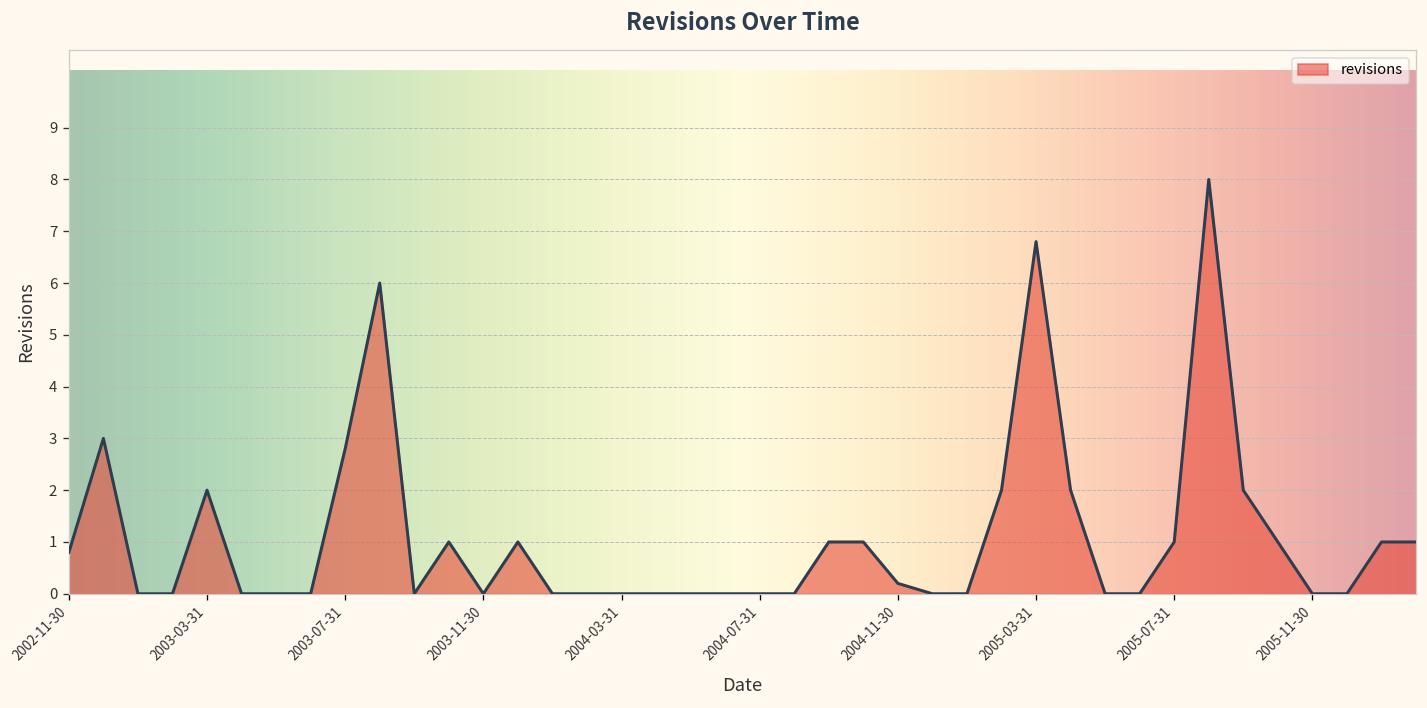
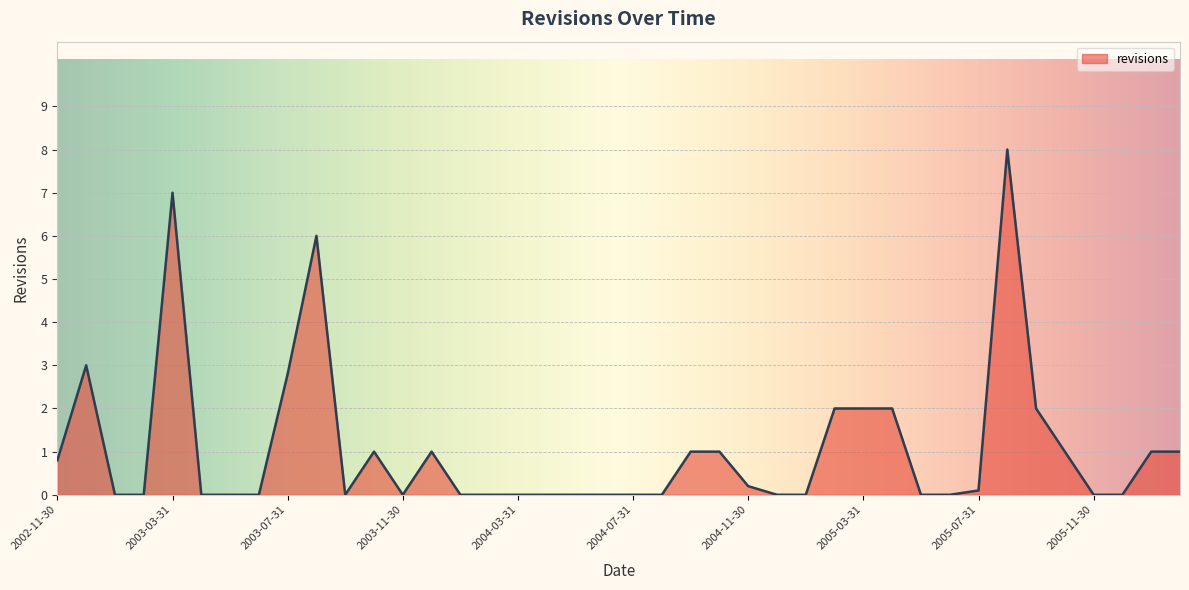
  {
    "2002-11-30": 0.8,
-   "2003-03-31": 2,
+   "2003-03-31": 7,
    "2003-07-31": 2.8,
    "2003-11-30": 0.0,
    "2004-03-31": 0.0,
    "2004-07-31": 0.0,
    "2004-11-30": 0.2,
-   "2005-03-31": 6.8,
-   "2005-07-31": 1.0,
+   "2005-03-31": 2.0,
+   "2005-07-31": 0.1,
    "2005-11-30": 0.0
  }
